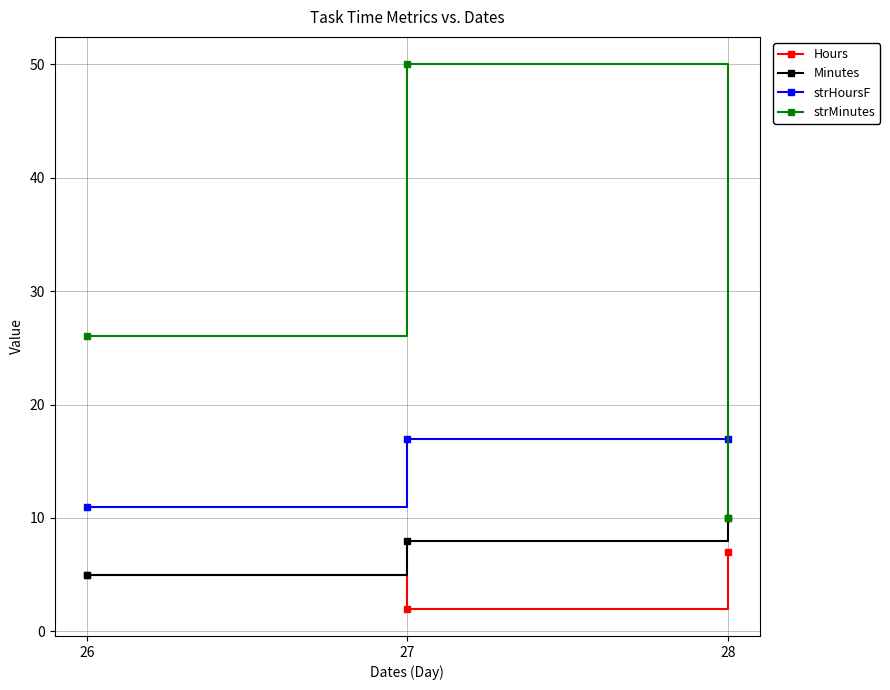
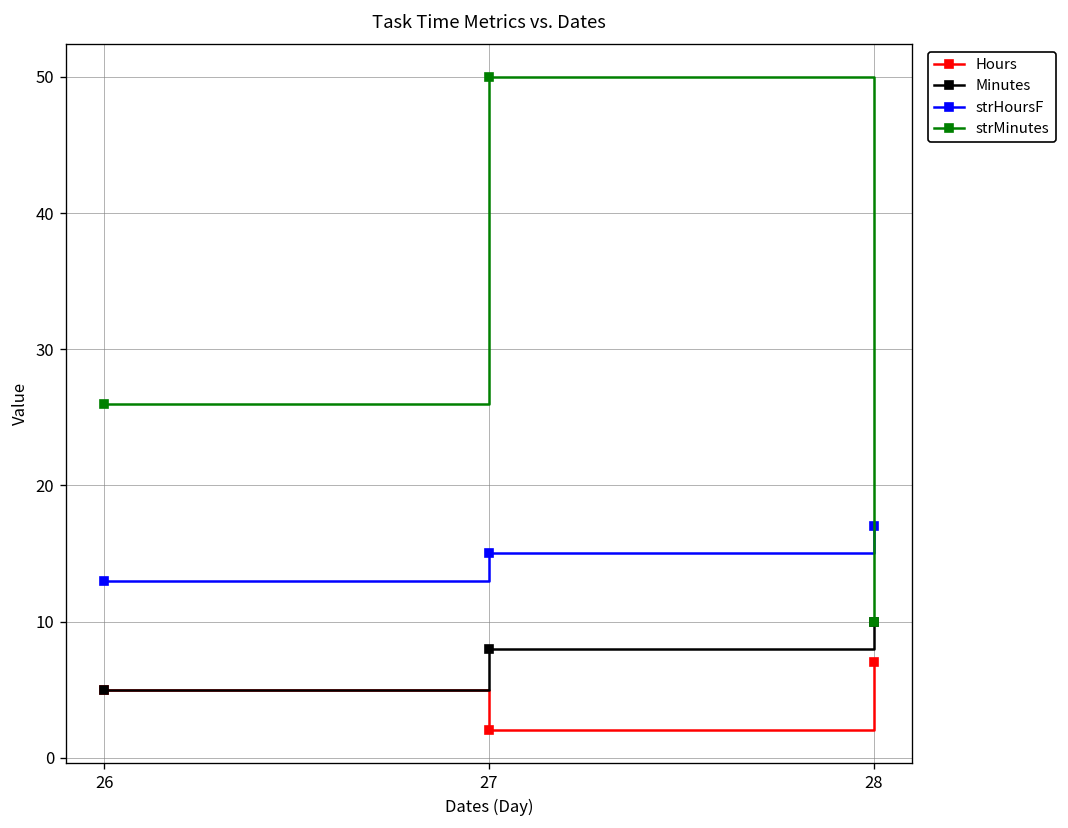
  {
    "Hours": {
      "27": 2,
      "28": 7
    },
    "Minutes": {
      "27": 8
    },
    "strHoursF": {
-     "26": 11,
-     "27": 17,
+     "26": 13,
+     "27": 15,
      "28": 17
    },
    "strMinutes": {
      "26": 26,
      "27": 50
    }
  }
